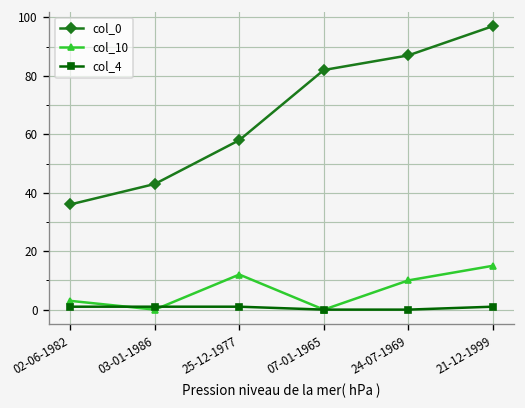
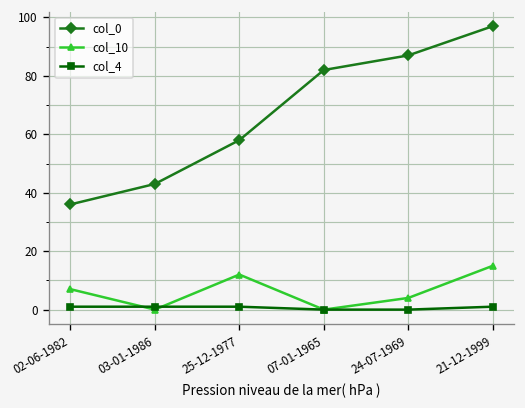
  {
    "col_10": {
-     "02-06-1982": 3,
+     "02-06-1982": 7,
      "25-12-1977": 12,
-     "24-07-1969": 10,
+     "24-07-1969": 4,
      "21-12-1999": 15
    }
  }
